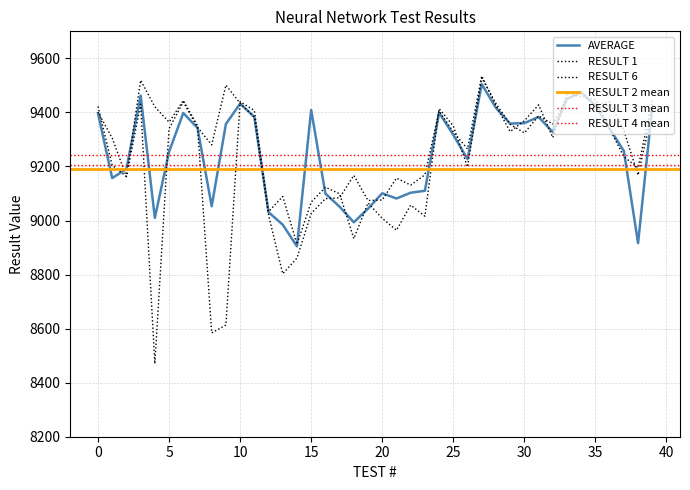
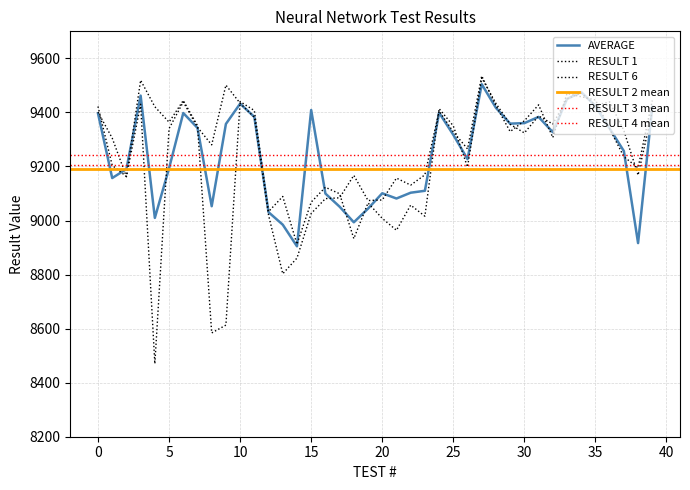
  {
    "AVERAGE": {
-     "5": 9250,
+     "5": 9190,
      "15": 9410,
      "20": 9100,
      "25": 9320
    }
  }
